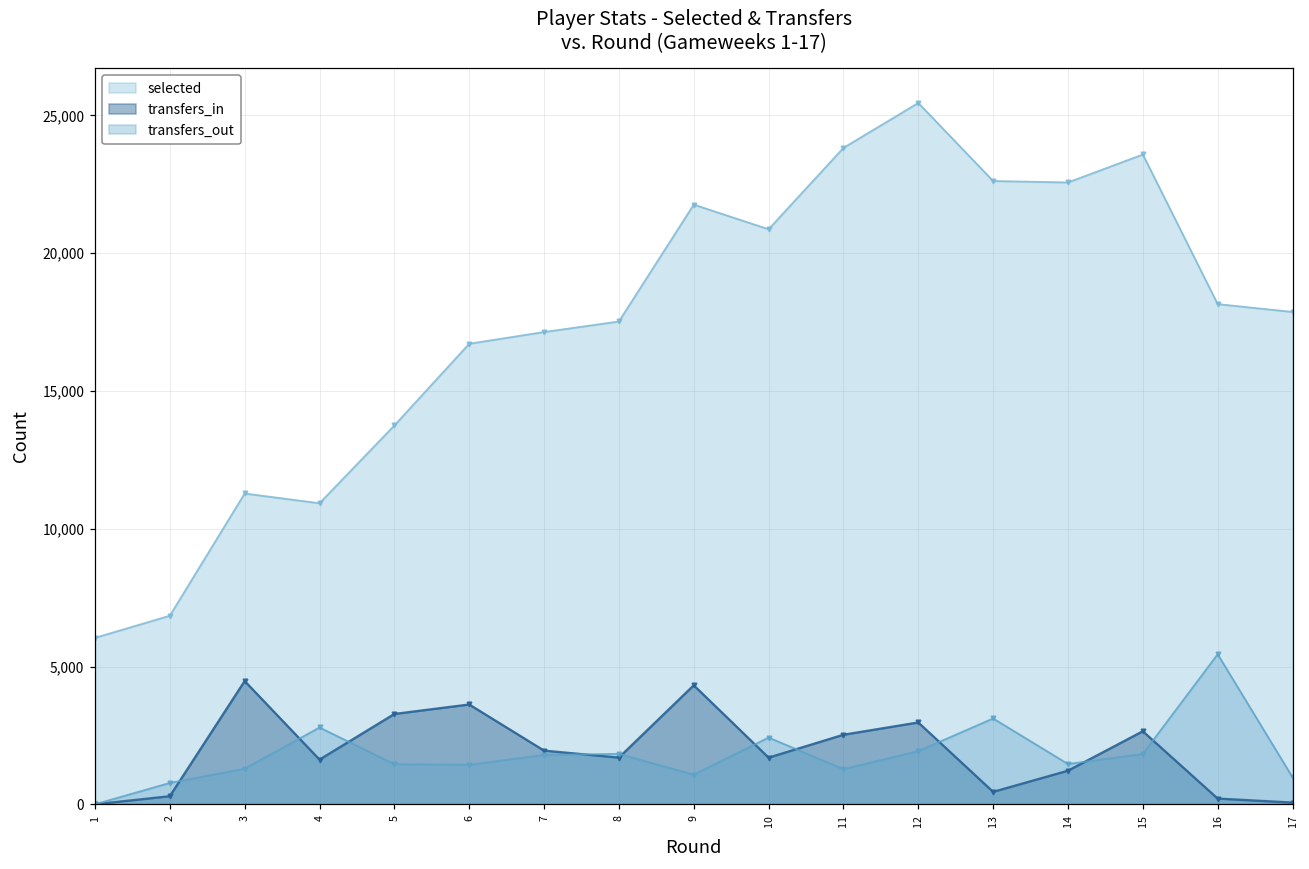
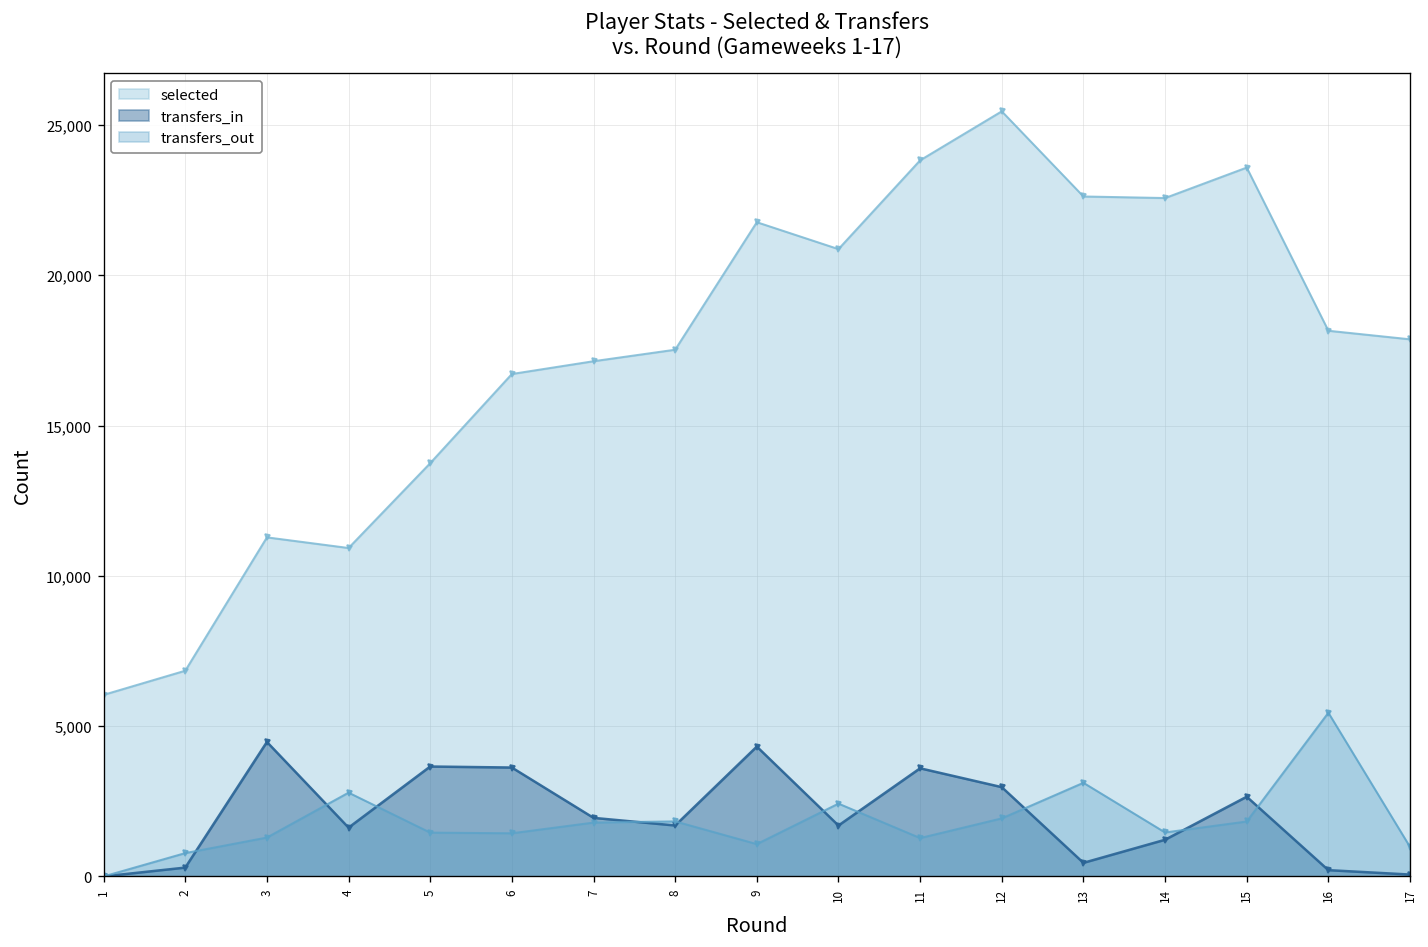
  {
    "transfers_in": {
      "2": "300",
      "3": "4,500",
      "4": "1,600",
-     "5": "3,300",
+     "5": "3,700",
      "6": "3,600",
      "7": "1,900",
      "8": "1,700",
      "9": "4,300",
      "10": "1,700",
-     "11": "2,500",
+     "11": "3,600",
      "12": "3,000",
      "13": "500",
      "14": "1,200",
      "15": "2,700",
      "16": "200",
      "17": "100"
    }
  }
